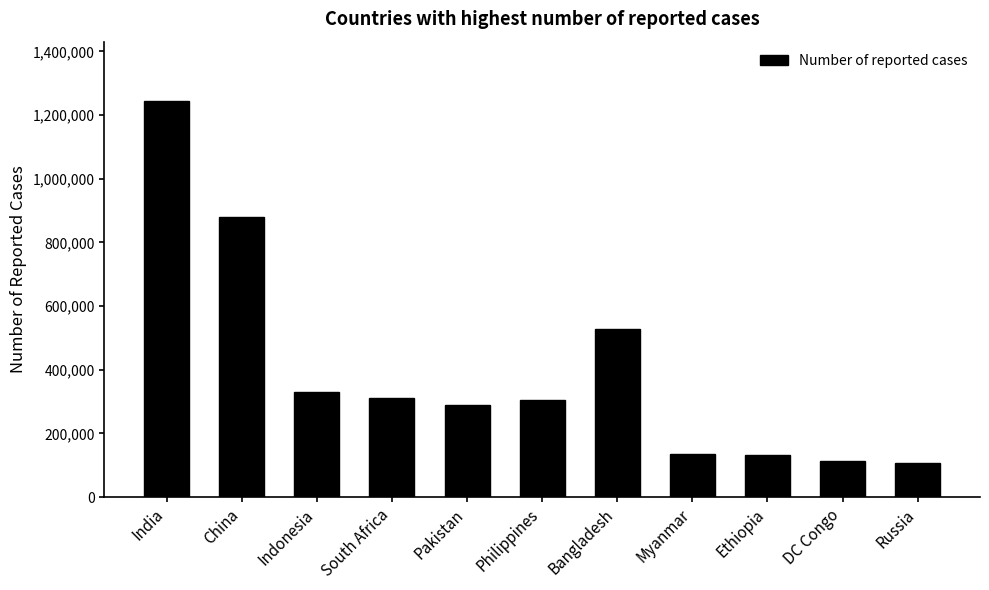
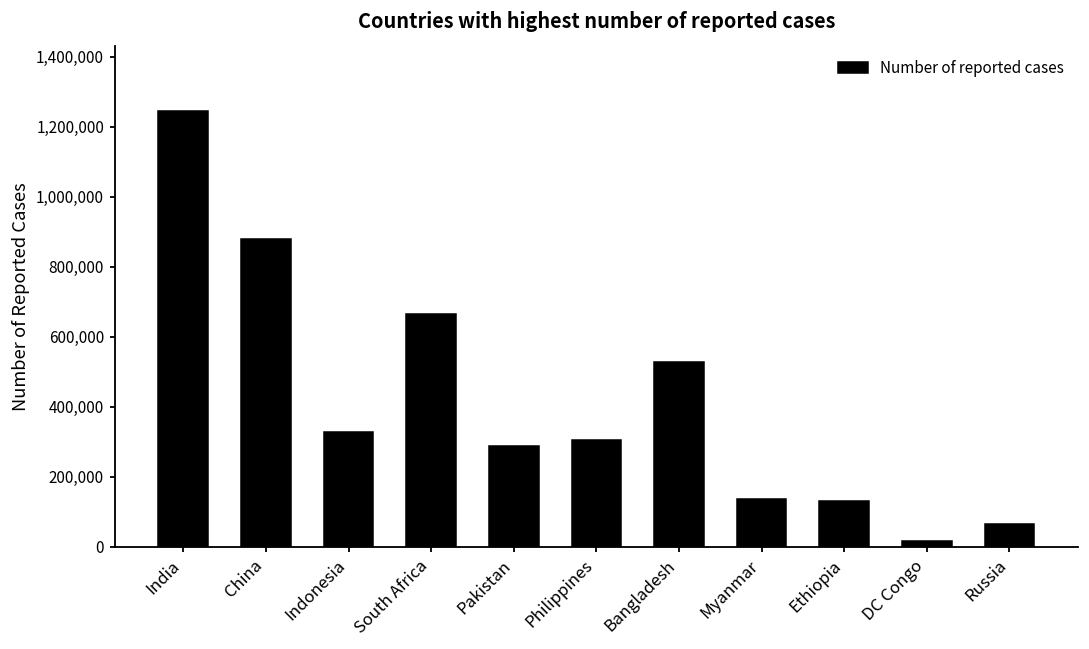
  {
    "India": "1,240,000",
    "China": "880,000",
    "Indonesia": "330,000",
-   "South Africa": "310,000",
+   "South Africa": "660,000",
    "Pakistan": "290,000",
    "Philippines": "300,000",
    "Bangladesh": "530,000",
    "Myanmar": "130,000",
    "Ethiopia": "130,000",
-   "DC Congo": "110,000",
-   "Russia": "110,000"
+   "DC Congo": "20,000",
+   "Russia": "70,000"
  }
